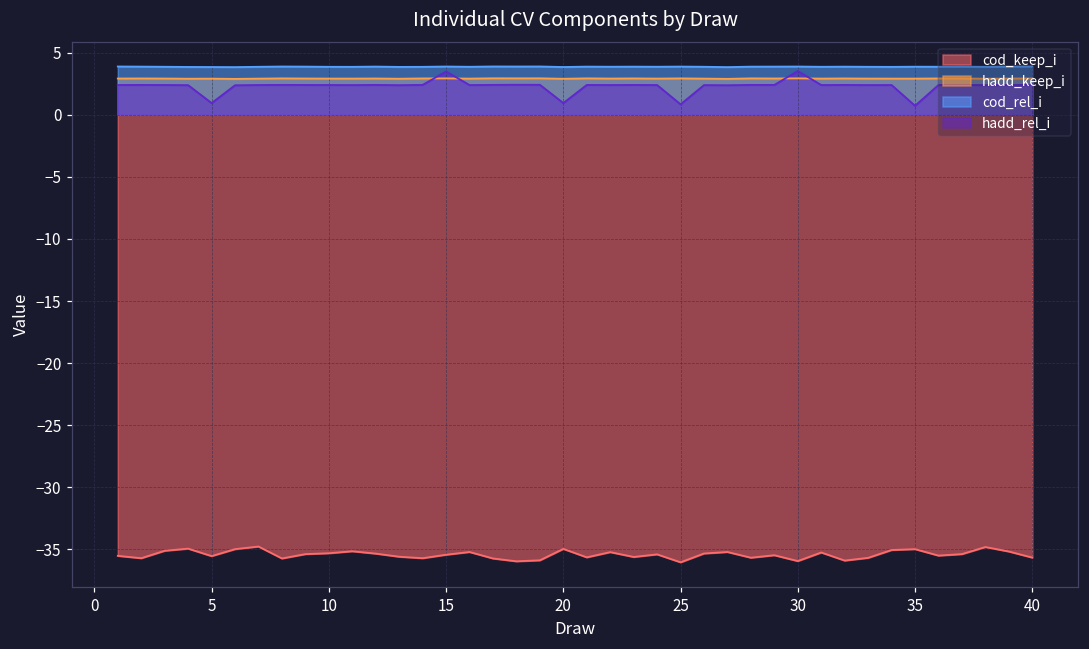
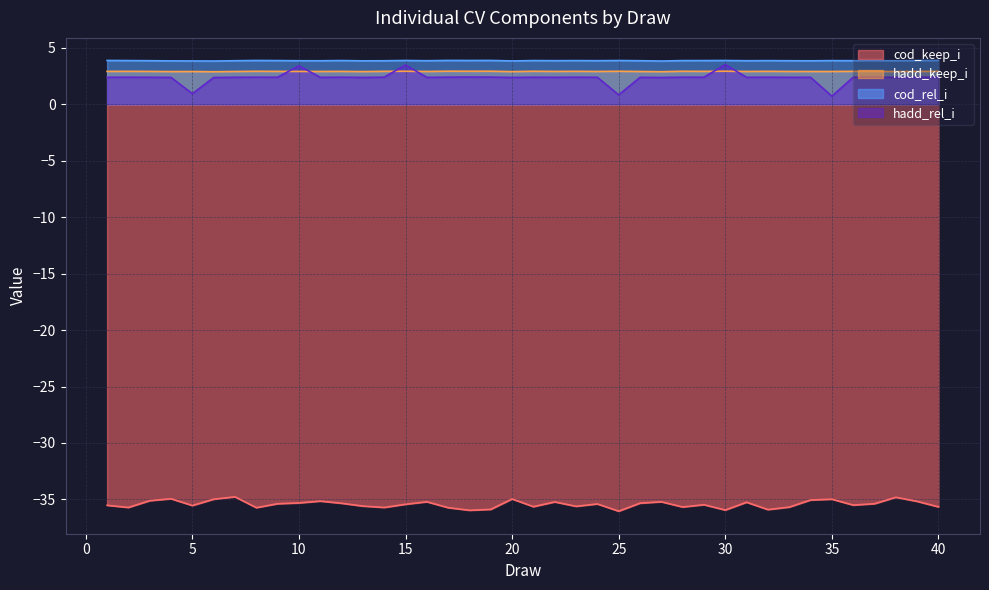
  {
    "cod_rel_i": {
      "5": 3.8,
      "10": 3.9,
      "15": 3.9,
      "20": 3.8,
      "25": 3.9,
      "30": 3.9,
      "35": 3.9
    },
    "hadd_rel_i": {
      "5": 0.9,
-     "10": 2.4,
+     "10": 3.4,
      "15": 3.5,
-     "20": 0.9,
+     "20": 2.4,
      "25": 0.8,
      "30": 3.5,
      "35": 0.7
    }
  }
